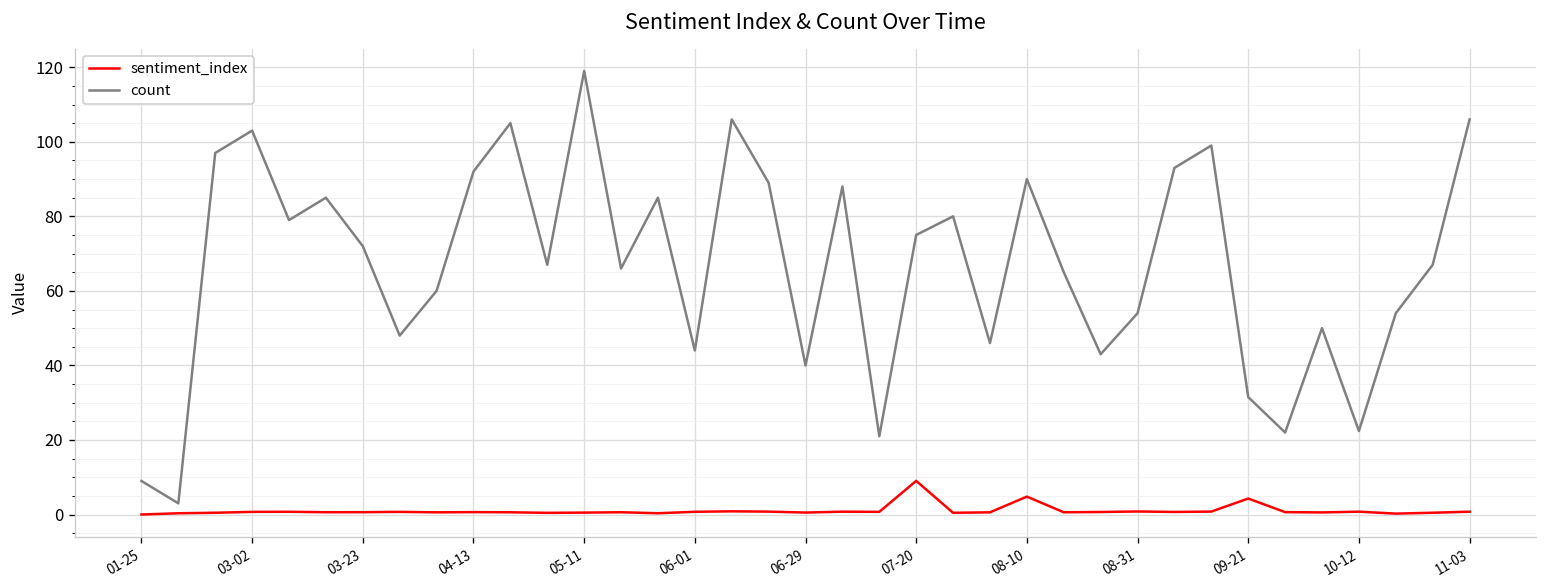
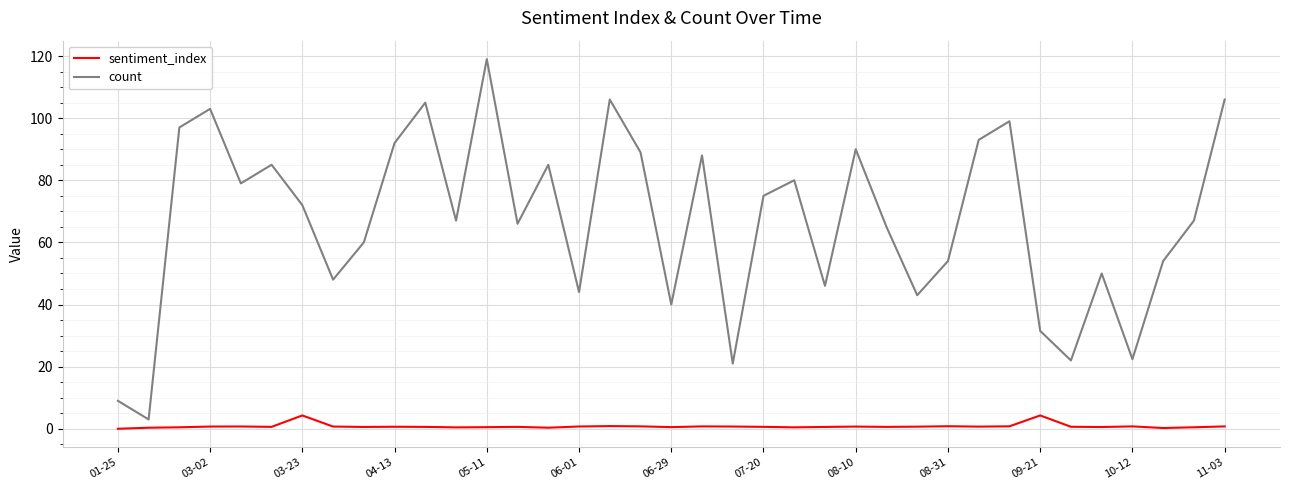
  {
    "sentiment_index": {
      "01-25": 0,
      "03-02": 1,
-     "03-23": 1,
+     "03-23": 4,
      "04-13": 1,
      "05-11": 1,
      "06-01": 1,
      "06-29": 1,
-     "07-20": 9,
-     "08-10": 5,
+     "07-20": 1,
+     "08-10": 1,
      "08-31": 1,
      "09-21": 4,
      "10-12": 1,
      "11-03": 1
    },
    "count": {
      "01-25": 9,
      "03-02": 103,
      "03-23": 72,
      "04-13": 92,
      "05-11": 119,
      "06-01": 44,
      "06-29": 40,
      "07-20": 75,
      "08-10": 90,
      "08-31": 54,
      "09-21": 32,
      "10-12": 22,
      "11-03": 106
    }
  }
